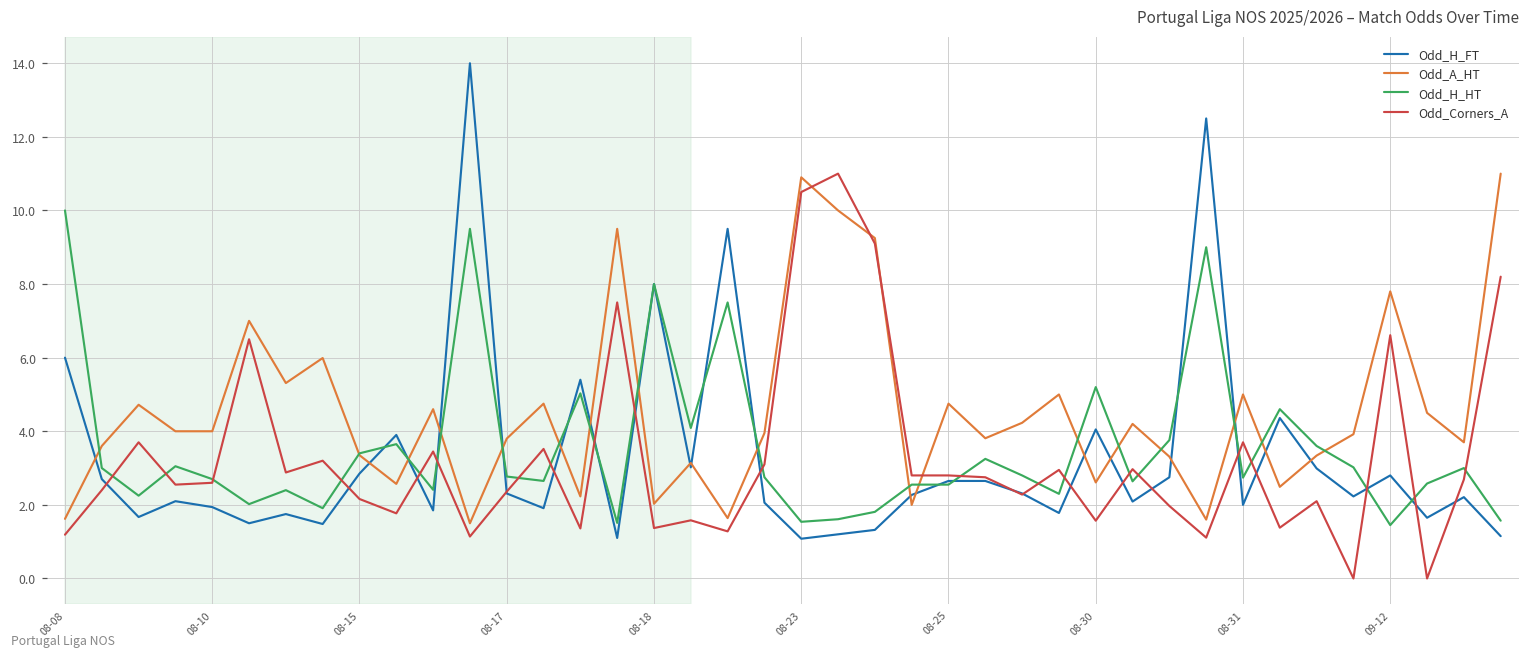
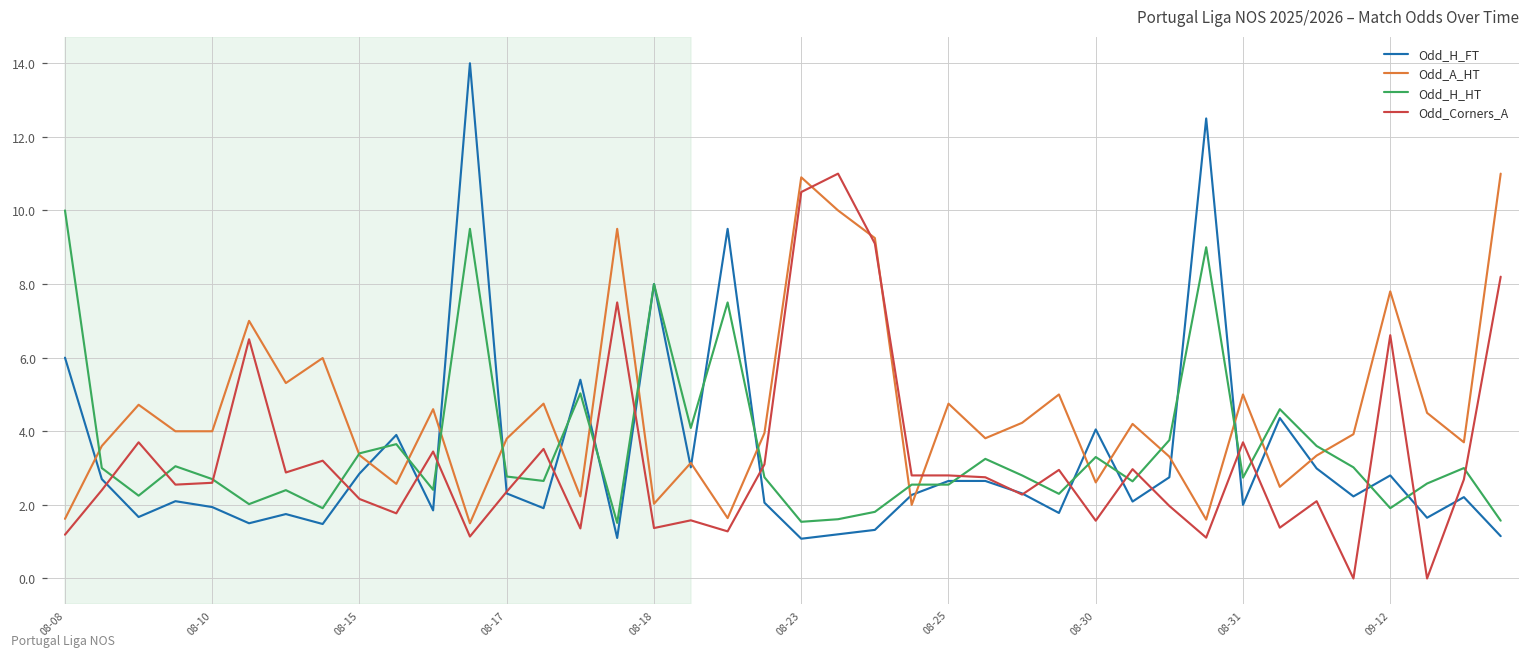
  {
    "Odd_H_FT": {
      "08-08": 6.0,
      "08-10": 1.9,
      "08-15": 2.9,
      "08-23": 1.1,
      "08-25": 2.7,
      "08-30": 4.1,
      "08-31": 2.0,
      "09-12": 2.8
    },
    "Odd_H_HT": {
      "08-08": 10.0,
      "08-10": 2.7,
      "08-17": 2.8,
      "08-23": 1.5,
      "08-25": 2.6,
-     "08-30": 5.2,
+     "08-30": 3.3,
      "08-31": 2.7,
-     "09-12": 1.5
+     "09-12": 1.9
    }
  }
